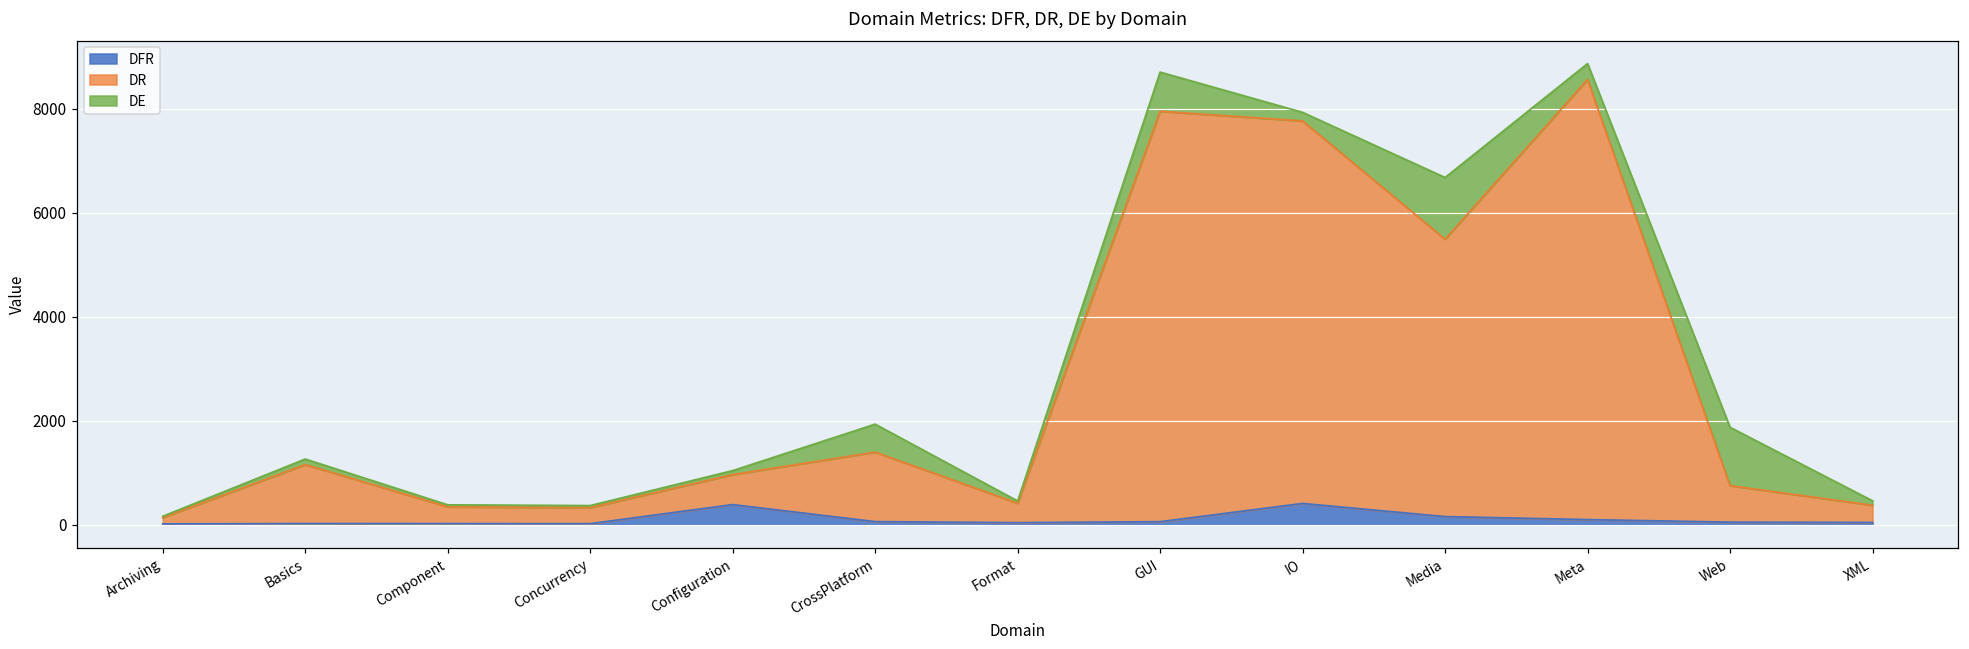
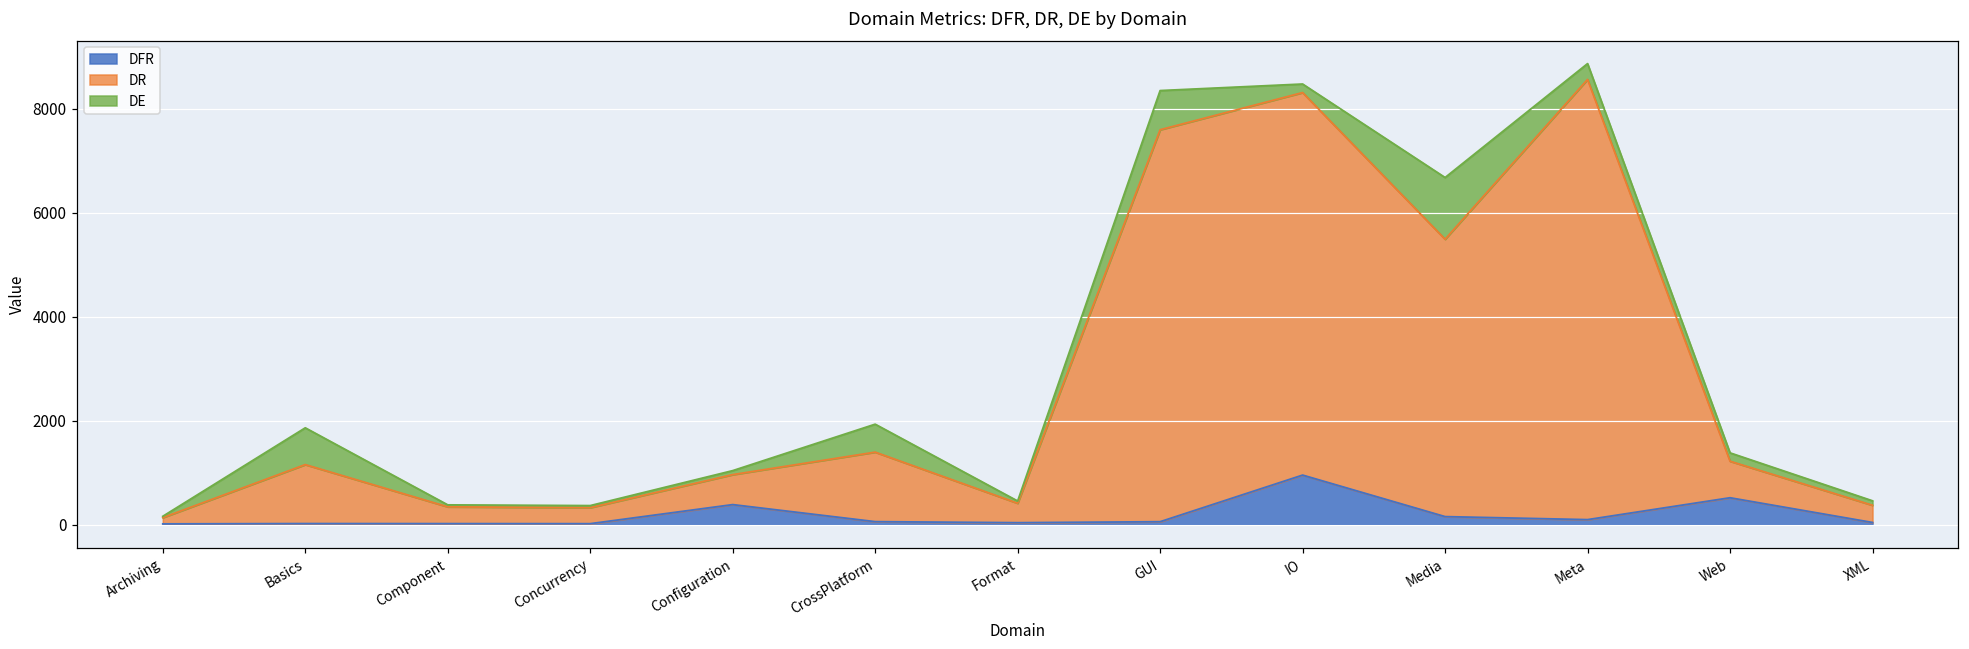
  {
    "DFR": {
      "Archiving": 0,
      "Basics": 0,
      "Component": 0,
      "Concurrency": 0,
      "Configuration": 400,
      "CrossPlatform": 100,
      "Format": 0,
      "GUI": 100,
-     "IO": 400,
+     "IO": 1000,
      "Media": 200,
      "Meta": 100,
-     "Web": 0,
+     "Web": 500,
      "XML": 0
    },
    "DR": {
      "Basics": 1100,
      "Configuration": 600,
      "CrossPlatform": 1300,
-     "GUI": 7900,
+     "GUI": 7500,
      "IO": 7400,
      "Media": 5300,
      "Meta": 8500,
      "Web": 700,
      "XML": 300
    },
    "DE": {
-     "Basics": 100,
+     "Basics": 700,
      "Configuration": 100,
      "CrossPlatform": 500,
      "GUI": 800,
      "IO": 200,
      "Media": 1200,
      "Meta": 300,
-     "Web": 1100,
+     "Web": 200,
      "XML": 100
    }
  }
